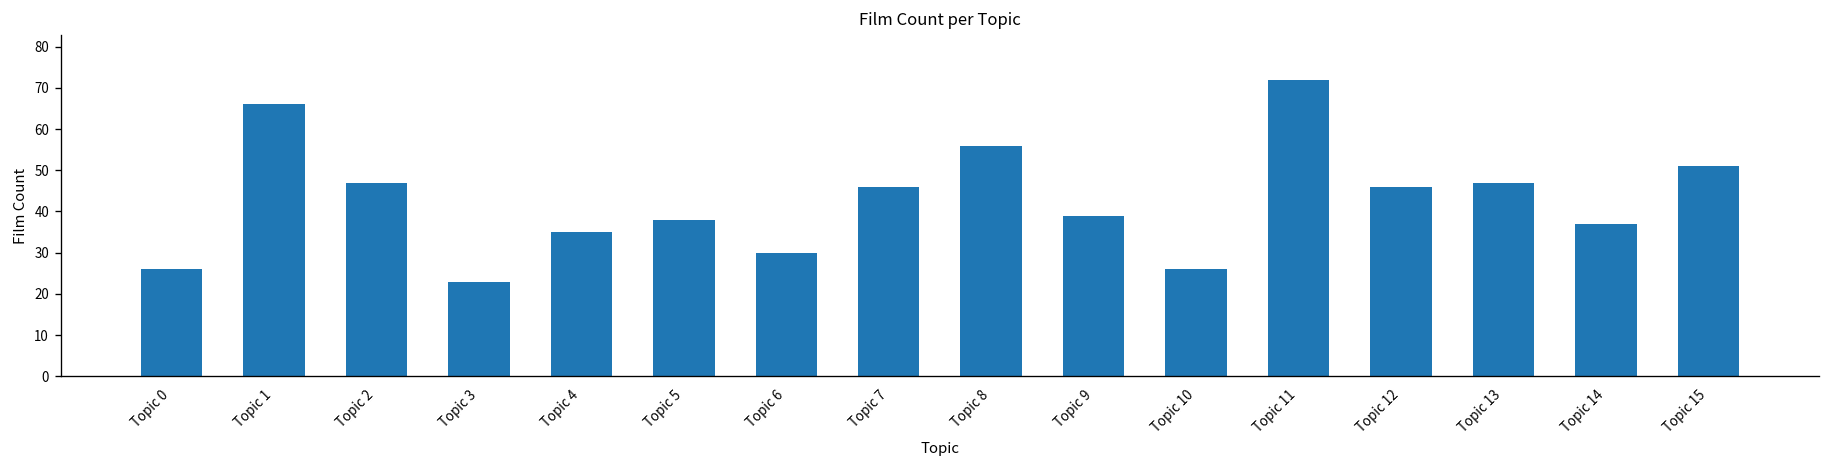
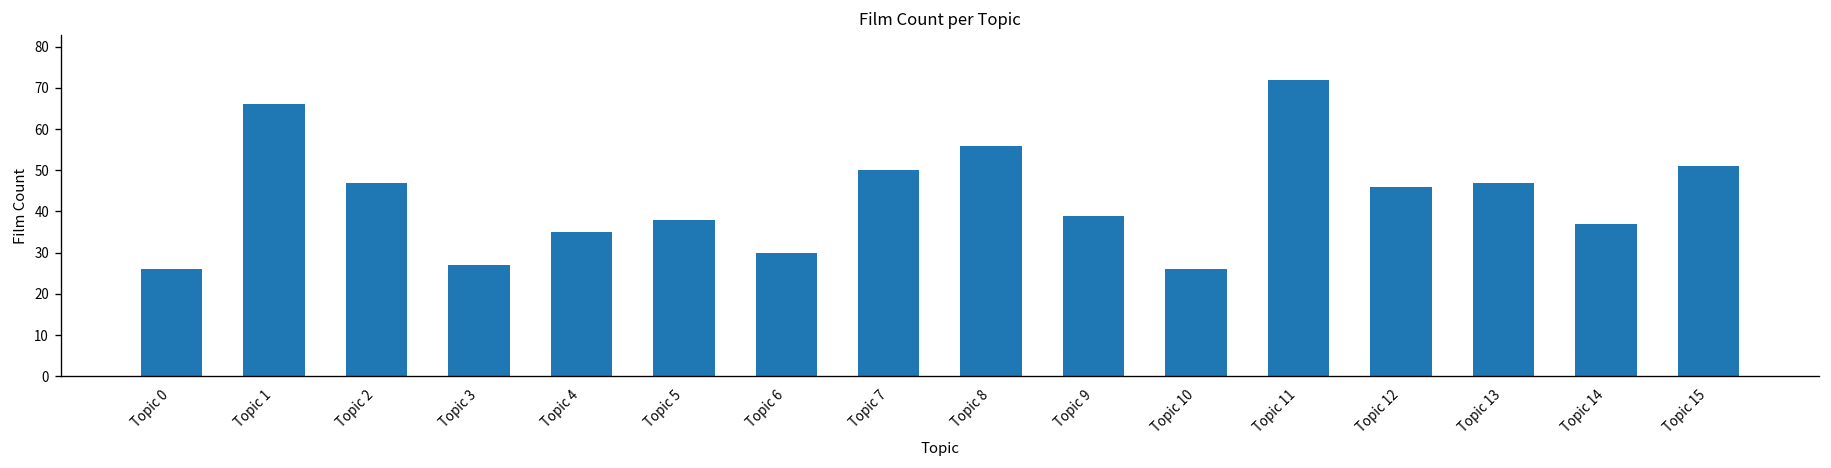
  {
    "Topic 0": 26,
    "Topic 1": 66,
    "Topic 2": 47,
-   "Topic 3": 23,
+   "Topic 3": 27,
    "Topic 4": 35,
    "Topic 5": 38,
    "Topic 6": 30,
-   "Topic 7": 46,
+   "Topic 7": 50,
    "Topic 8": 56,
    "Topic 9": 39,
    "Topic 10": 26,
    "Topic 11": 72,
    "Topic 12": 46,
    "Topic 13": 47,
    "Topic 14": 37,
    "Topic 15": 51
  }
